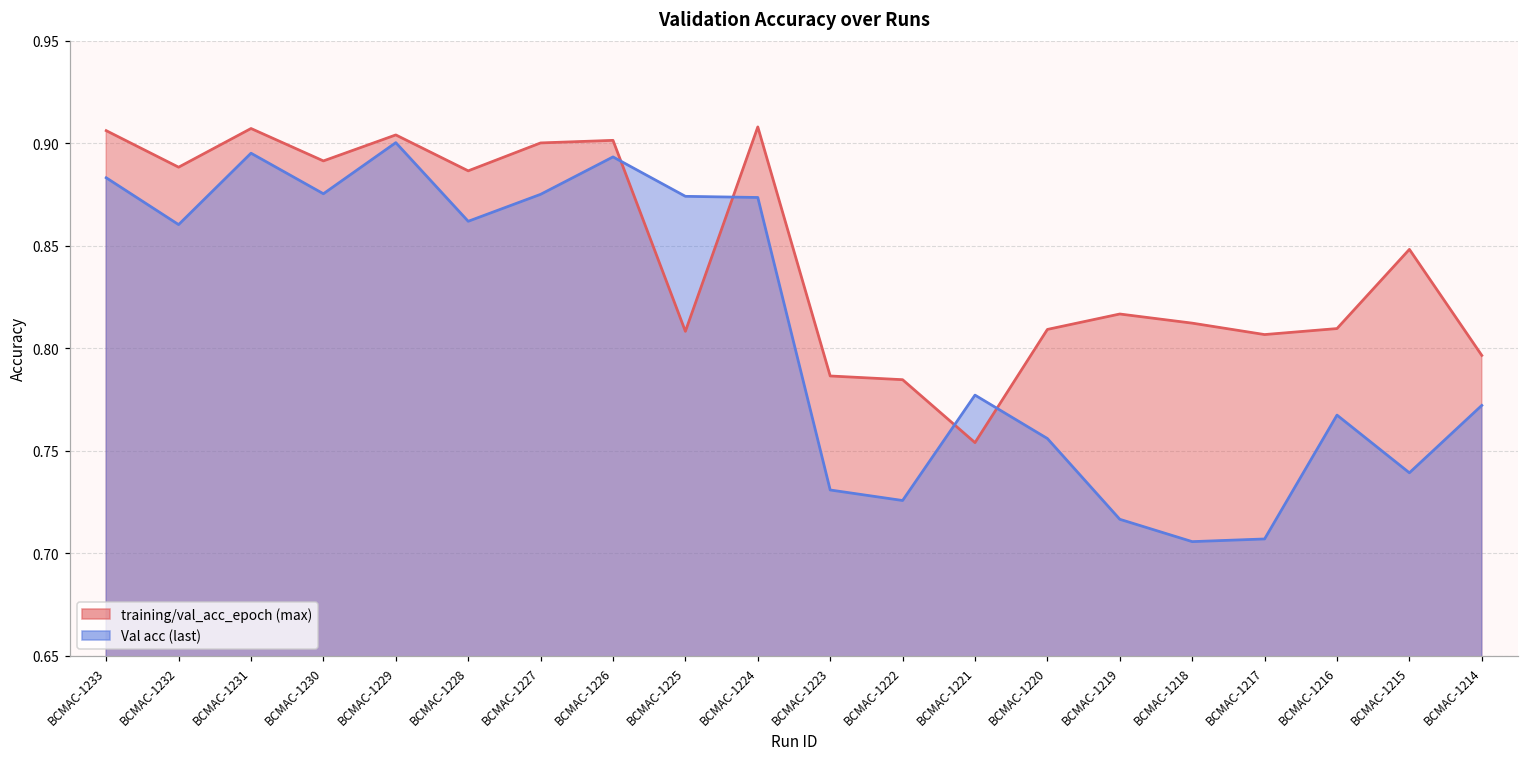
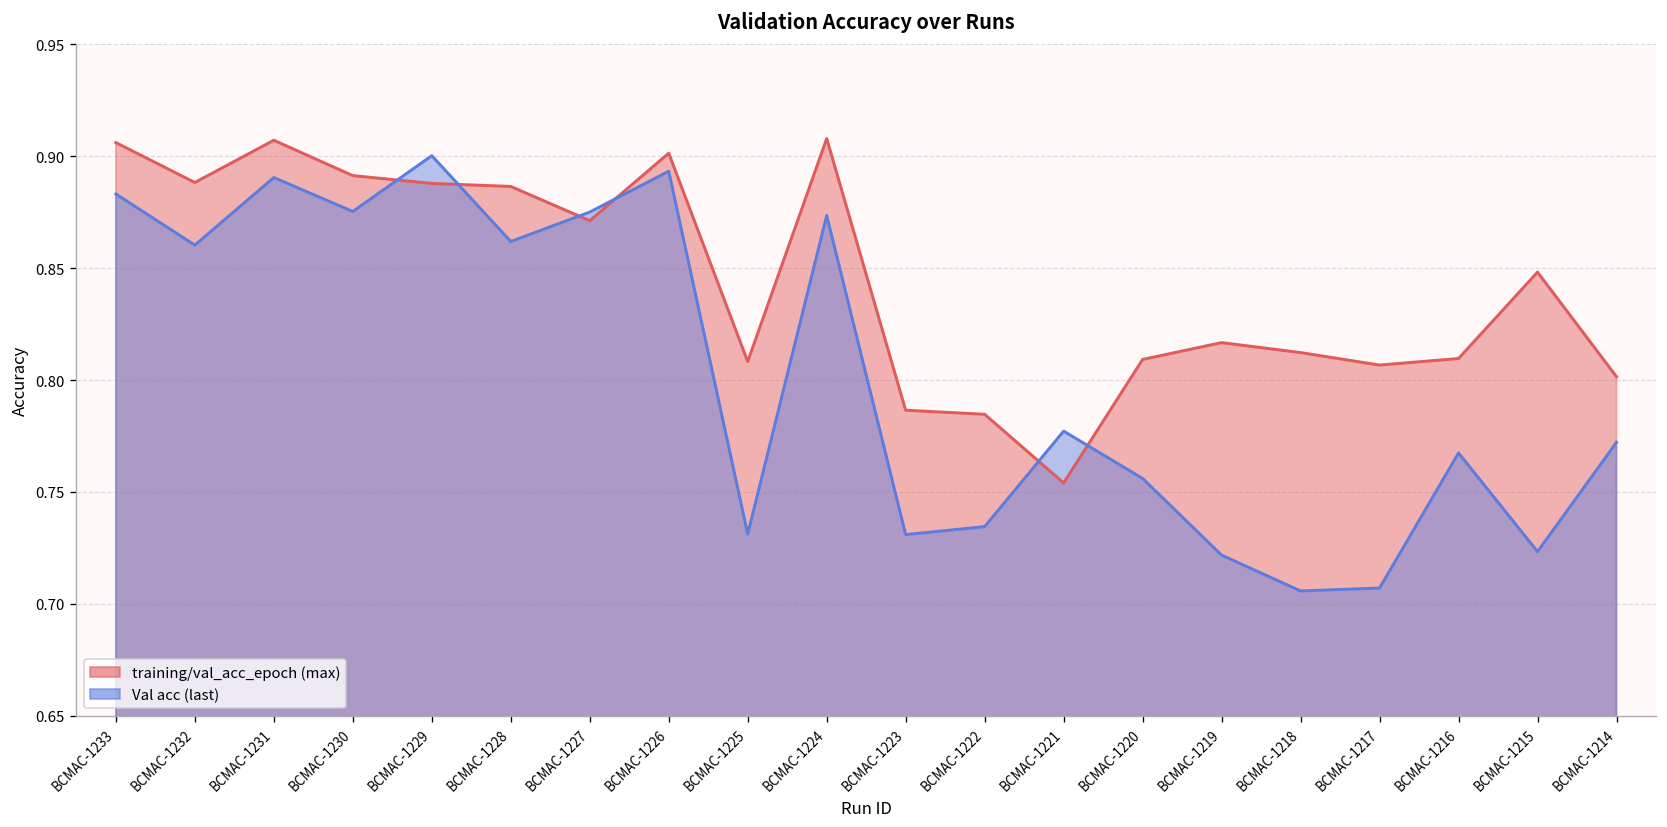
  {
    "training/val_acc_epoch (max)": {
      "BCMAC-1233": 0.906,
      "BCMAC-1232": 0.888,
      "BCMAC-1231": 0.907,
      "BCMAC-1230": 0.891,
-     "BCMAC-1229": 0.904,
+     "BCMAC-1229": 0.888,
      "BCMAC-1228": 0.887,
-     "BCMAC-1227": 0.900,
+     "BCMAC-1227": 0.871,
      "BCMAC-1226": 0.901,
      "BCMAC-1225": 0.808,
      "BCMAC-1224": 0.908,
      "BCMAC-1223": 0.786,
      "BCMAC-1222": 0.785,
      "BCMAC-1221": 0.754,
      "BCMAC-1220": 0.809,
      "BCMAC-1219": 0.817,
      "BCMAC-1218": 0.812,
      "BCMAC-1217": 0.807,
      "BCMAC-1216": 0.810,
      "BCMAC-1215": 0.848,
-     "BCMAC-1214": 0.797
+     "BCMAC-1214": 0.801
    },
    "Val acc (last)": {
      "BCMAC-1233": 0.883,
      "BCMAC-1232": 0.860,
-     "BCMAC-1231": 0.895,
+     "BCMAC-1231": 0.891,
      "BCMAC-1230": 0.875,
      "BCMAC-1229": 0.900,
      "BCMAC-1228": 0.862,
      "BCMAC-1227": 0.875,
      "BCMAC-1226": 0.893,
-     "BCMAC-1225": 0.874,
+     "BCMAC-1225": 0.731,
      "BCMAC-1224": 0.874,
      "BCMAC-1223": 0.731,
-     "BCMAC-1222": 0.726,
+     "BCMAC-1222": 0.734,
      "BCMAC-1221": 0.777,
      "BCMAC-1220": 0.756,
-     "BCMAC-1219": 0.717,
+     "BCMAC-1219": 0.722,
      "BCMAC-1218": 0.706,
      "BCMAC-1217": 0.707,
      "BCMAC-1216": 0.767,
-     "BCMAC-1215": 0.739,
+     "BCMAC-1215": 0.723,
      "BCMAC-1214": 0.772
    }
  }
